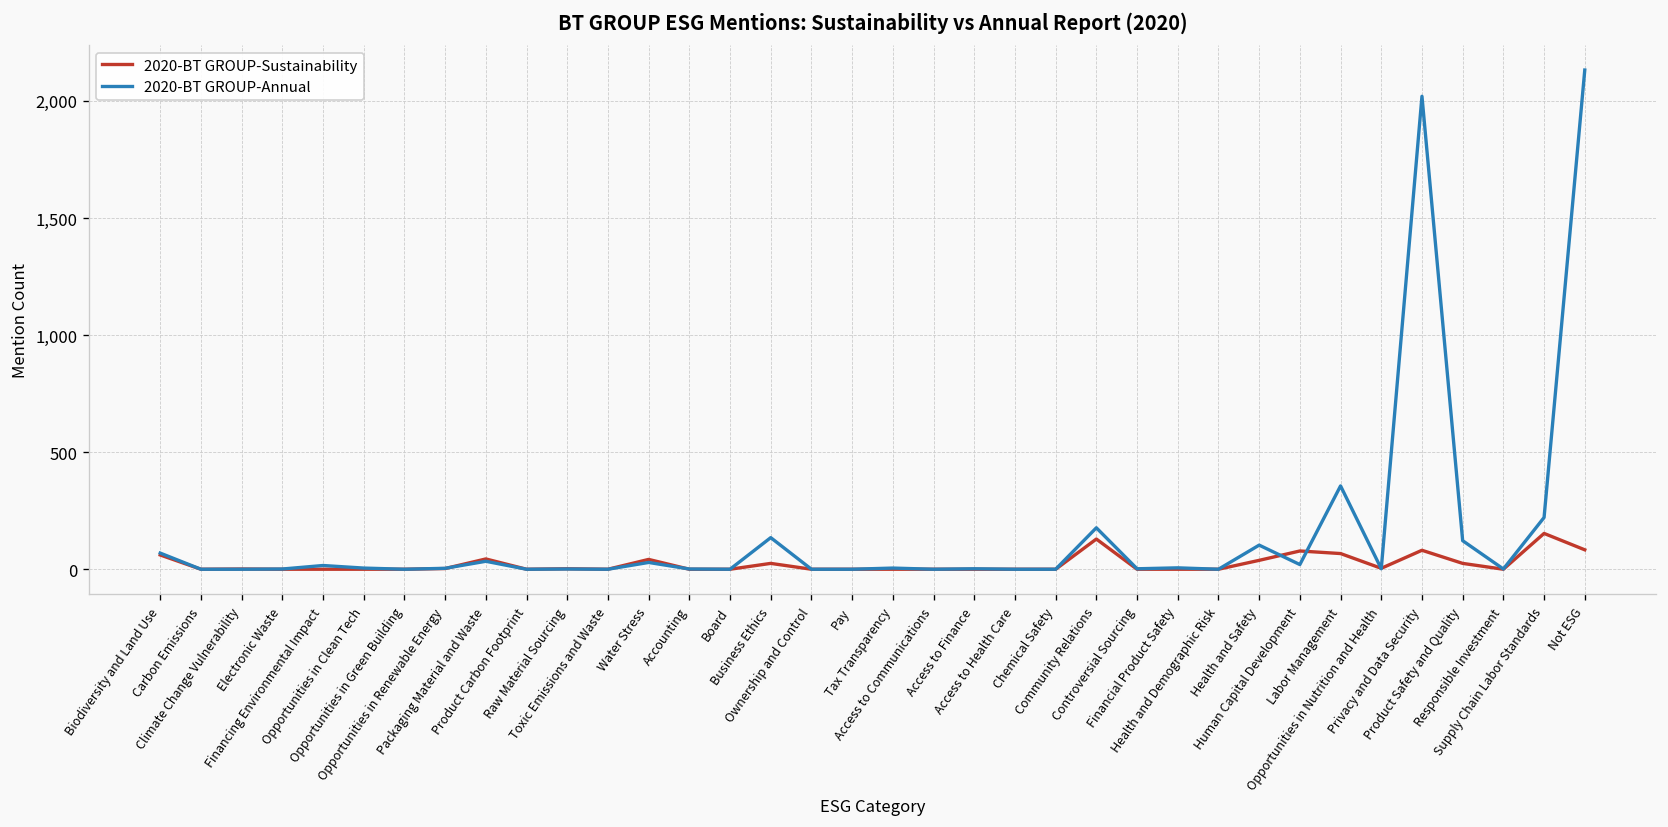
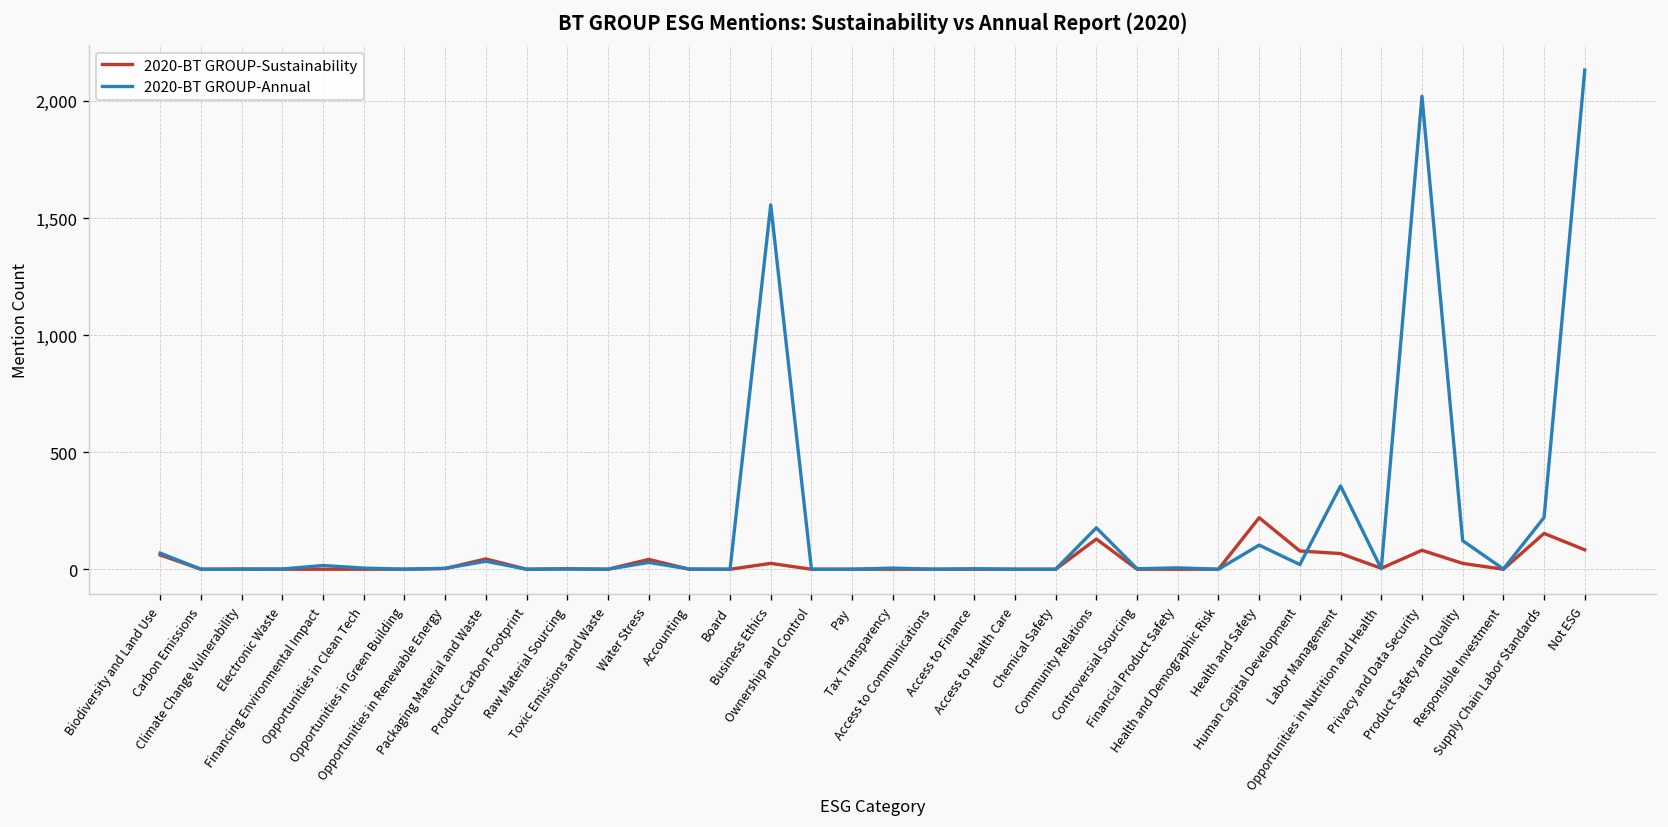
  {
    "2020-BT GROUP-Sustainability": {
      "Financing Environmental Impact": "0",
      "Business Ethics": "30",
      "Community Relations": "130",
-     "Health and Safety": "40",
+     "Health and Safety": "220",
      "Human Capital Development": "80",
      "Labor Management": "70",
      "Privacy and Data Security": "80",
      "Product Safety and Quality": "30",
      "Supply Chain Labor Standards": "150",
      "Not ESG": "80"
    },
    "2020-BT GROUP-Annual": {
      "Financing Environmental Impact": "20",
-     "Business Ethics": "140",
+     "Business Ethics": "1,560",
      "Community Relations": "180",
      "Health and Safety": "100",
      "Human Capital Development": "20",
      "Labor Management": "360",
      "Privacy and Data Security": "2,020",
      "Product Safety and Quality": "120",
      "Supply Chain Labor Standards": "220",
      "Not ESG": "2,130"
    }
  }
